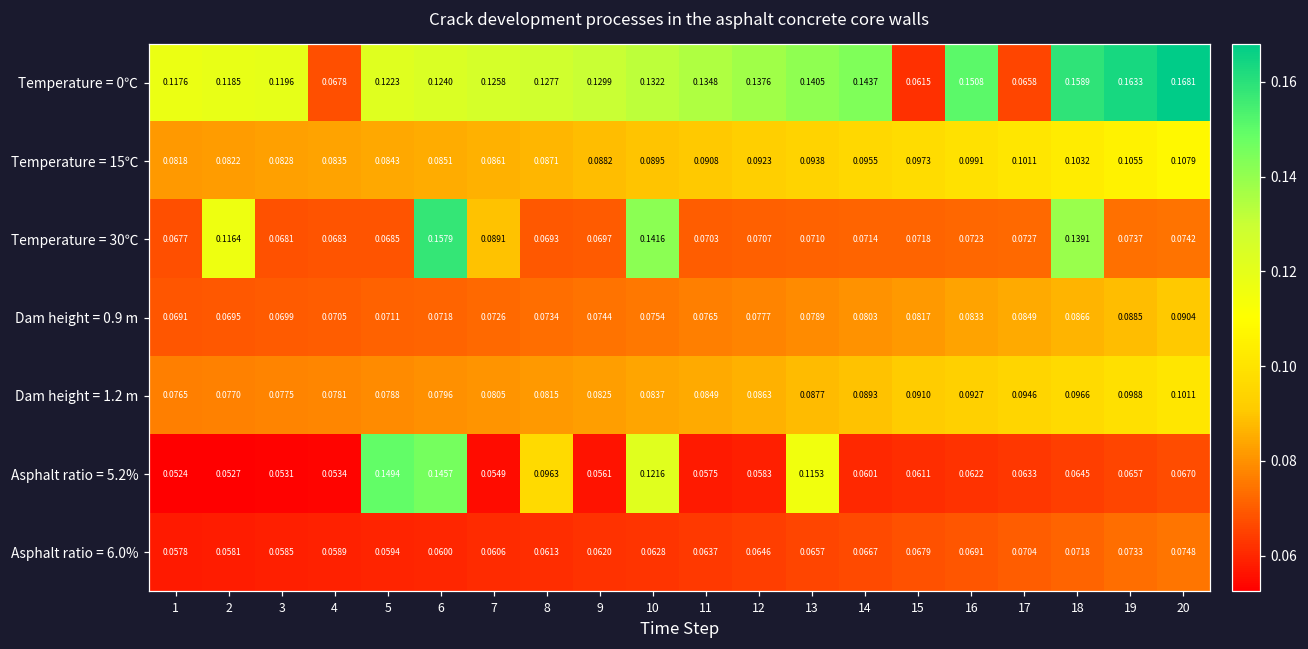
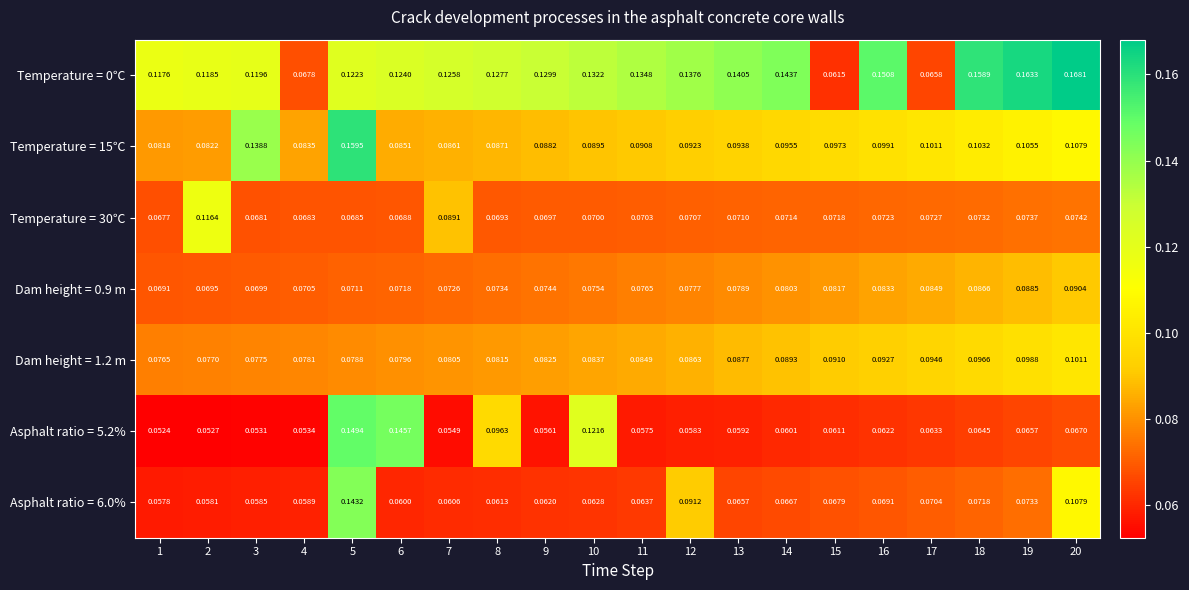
  {
    "Temperature = 0℃": {
      "1": 0.1176,
      "2": 0.1185,
      "3": 0.1196,
      "4": 0.0678,
      "5": 0.1223,
      "6": 0.1240,
      "7": 0.1258,
      "8": 0.1277,
      "9": 0.1299,
      "10": 0.1322,
      "11": 0.1348,
      "12": 0.1376,
      "13": 0.1405,
      "14": 0.1437,
      "15": 0.0615,
      "16": 0.1508,
      "17": 0.0658,
      "18": 0.1589,
      "19": 0.1633,
      "20": 0.1681
    },
    "Temperature = 15℃": {
      "1": 0.0818,
      "2": 0.0822,
-     "3": 0.0828,
+     "3": 0.1388,
      "4": 0.0835,
-     "5": 0.0843,
+     "5": 0.1595,
      "6": 0.0851,
      "7": 0.0861,
      "8": 0.0871,
      "9": 0.0882,
      "10": 0.0895,
      "11": 0.0908,
      "12": 0.0923,
      "13": 0.0938,
      "14": 0.0955,
      "15": 0.0973,
      "16": 0.0991,
      "17": 0.1011,
      "18": 0.1032,
      "19": 0.1055,
      "20": 0.1079
    },
    "Temperature = 30℃": {
      "1": 0.0677,
      "2": 0.1164,
      "3": 0.0681,
      "4": 0.0683,
      "5": 0.0685,
-     "6": 0.1579,
+     "6": 0.0688,
      "7": 0.0891,
      "8": 0.0693,
      "9": 0.0697,
-     "10": 0.1416,
+     "10": 0.0700,
      "11": 0.0703,
      "12": 0.0707,
      "13": 0.0710,
      "14": 0.0714,
      "15": 0.0718,
      "16": 0.0723,
      "17": 0.0727,
-     "18": 0.1391,
+     "18": 0.0732,
      "19": 0.0737,
      "20": 0.0742
    },
    "Dam height = 0.9 m": {
      "1": 0.0691,
      "2": 0.0695,
      "3": 0.0699,
      "4": 0.0705,
      "5": 0.0711,
      "6": 0.0718,
      "7": 0.0726,
      "8": 0.0734,
      "9": 0.0744,
      "10": 0.0754,
      "11": 0.0765,
      "12": 0.0777,
      "13": 0.0789,
      "14": 0.0803,
      "15": 0.0817,
      "16": 0.0833,
      "17": 0.0849,
      "18": 0.0866,
      "19": 0.0885,
      "20": 0.0904
    },
    "Dam height = 1.2 m": {
      "1": 0.0765,
      "2": 0.0770,
      "3": 0.0775,
      "4": 0.0781,
      "5": 0.0788,
      "6": 0.0796,
      "7": 0.0805,
      "8": 0.0815,
      "9": 0.0825,
      "10": 0.0837,
      "11": 0.0849,
      "12": 0.0863,
      "13": 0.0877,
      "14": 0.0893,
      "15": 0.0910,
      "16": 0.0927,
      "17": 0.0946,
      "18": 0.0966,
      "19": 0.0988,
      "20": 0.1011
    },
    "Asphalt ratio = 5.2%": {
      "1": 0.0524,
      "2": 0.0527,
      "3": 0.0531,
      "4": 0.0534,
      "5": 0.1494,
      "6": 0.1457,
      "7": 0.0549,
      "8": 0.0963,
      "9": 0.0561,
      "10": 0.1216,
      "11": 0.0575,
      "12": 0.0583,
-     "13": 0.1153,
+     "13": 0.0592,
      "14": 0.0601,
      "15": 0.0611,
      "16": 0.0622,
      "17": 0.0633,
      "18": 0.0645,
      "19": 0.0657,
      "20": 0.0670
    },
    "Asphalt ratio = 6.0%": {
      "1": 0.0578,
      "2": 0.0581,
      "3": 0.0585,
      "4": 0.0589,
-     "5": 0.0594,
+     "5": 0.1432,
      "6": 0.0600,
      "7": 0.0606,
      "8": 0.0613,
      "9": 0.0620,
      "10": 0.0628,
      "11": 0.0637,
-     "12": 0.0646,
+     "12": 0.0912,
      "13": 0.0657,
      "14": 0.0667,
      "15": 0.0679,
      "16": 0.0691,
      "17": 0.0704,
      "18": 0.0718,
      "19": 0.0733,
-     "20": 0.0748
+     "20": 0.1079
    }
  }
